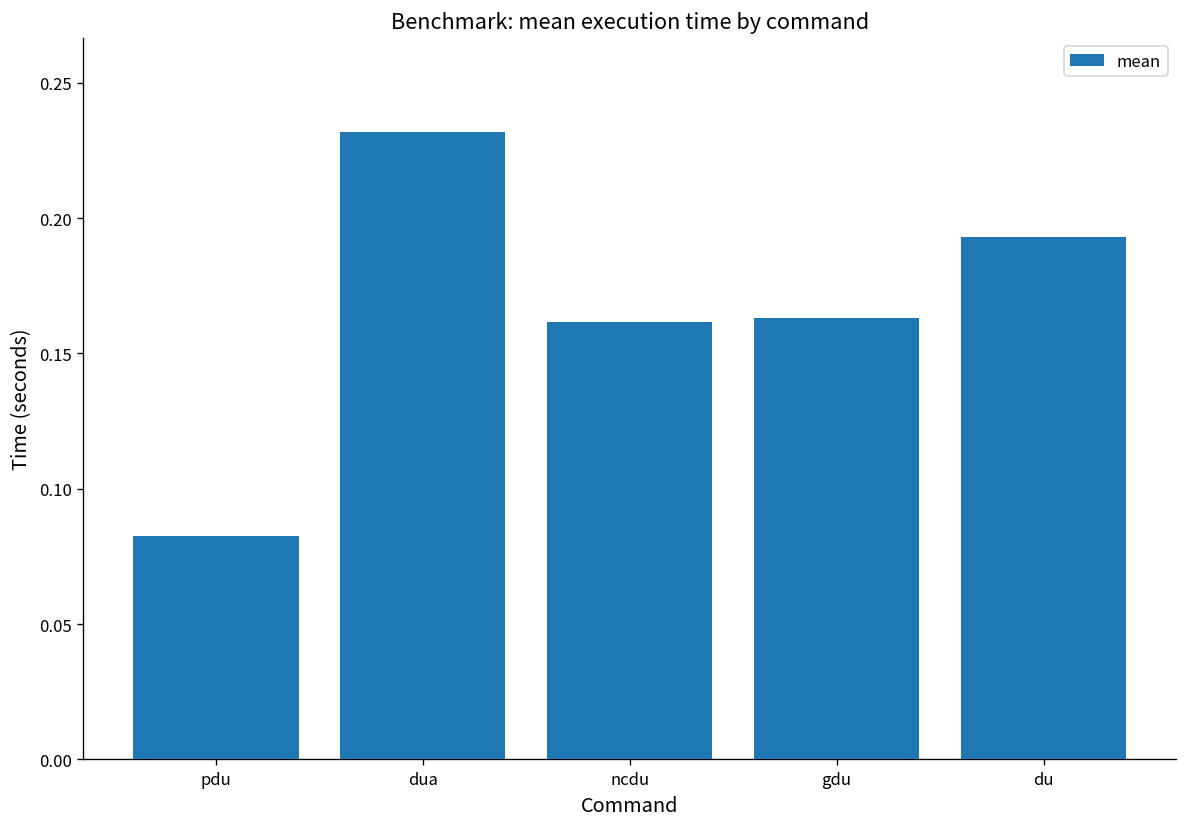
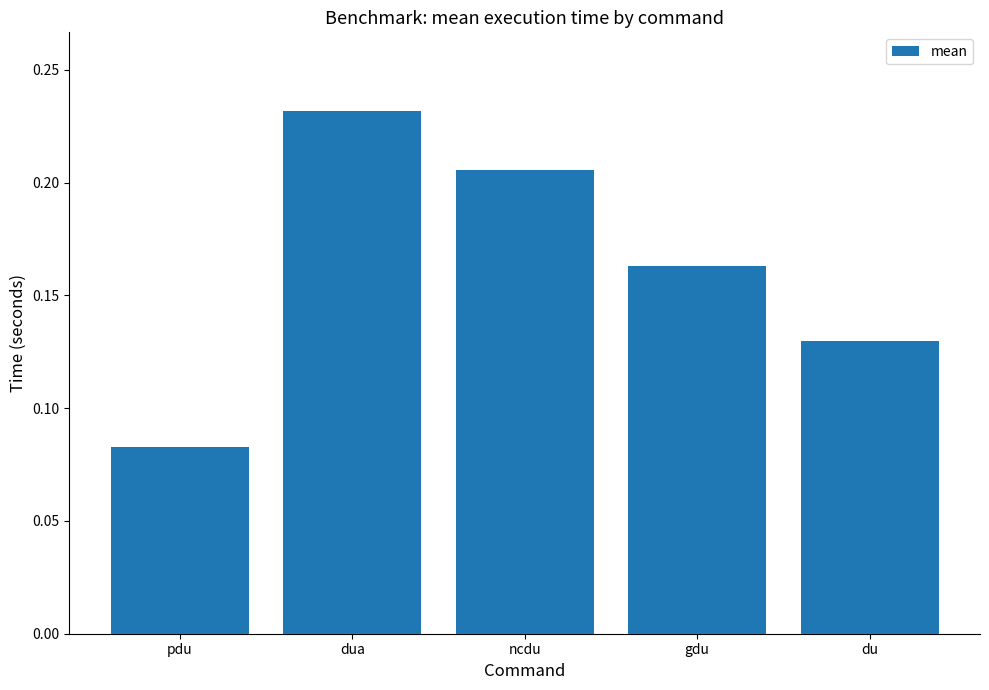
  {
    "pdu": 0.083,
    "dua": 0.232,
-   "ncdu": 0.162,
+   "ncdu": 0.205,
    "gdu": 0.163,
-   "du": 0.193
+   "du": 0.130
  }
